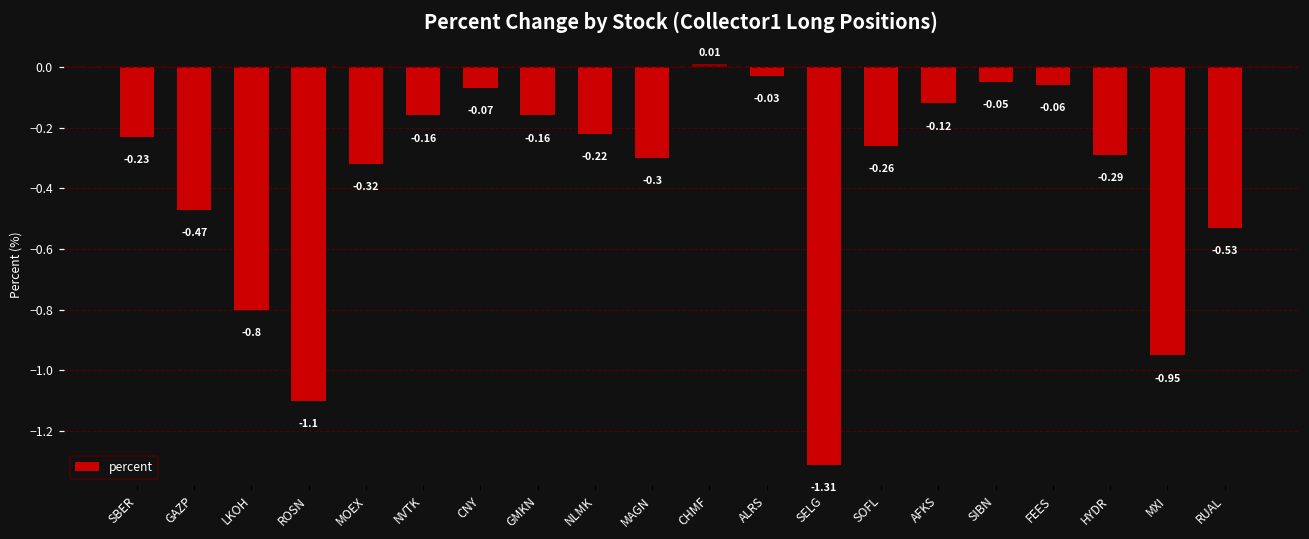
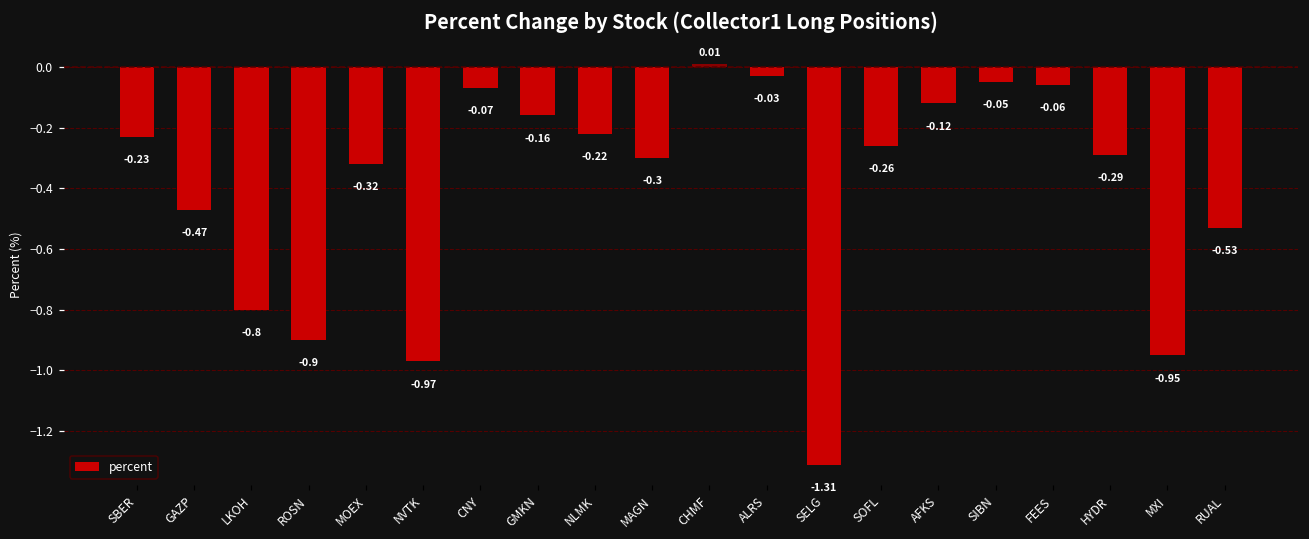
  {
    "SBER": -0.23,
    "GAZP": -0.47,
    "LKOH": -0.8,
-   "ROSN": -1.1,
+   "ROSN": -0.9,
    "MOEX": -0.32,
-   "NVTK": -0.16,
+   "NVTK": -0.97,
    "CNY": -0.07,
    "GMKN": -0.16,
    "NLMK": -0.22,
    "MAGN": -0.3,
    "CHMF": 0.01,
    "ALRS": -0.03,
    "SELG": -1.31,
    "SOFL": -0.26,
    "AFKS": -0.12,
    "SIBN": -0.05,
    "FEES": -0.06,
    "HYDR": -0.29,
    "MXI": -0.95,
    "RUAL": -0.53
  }
